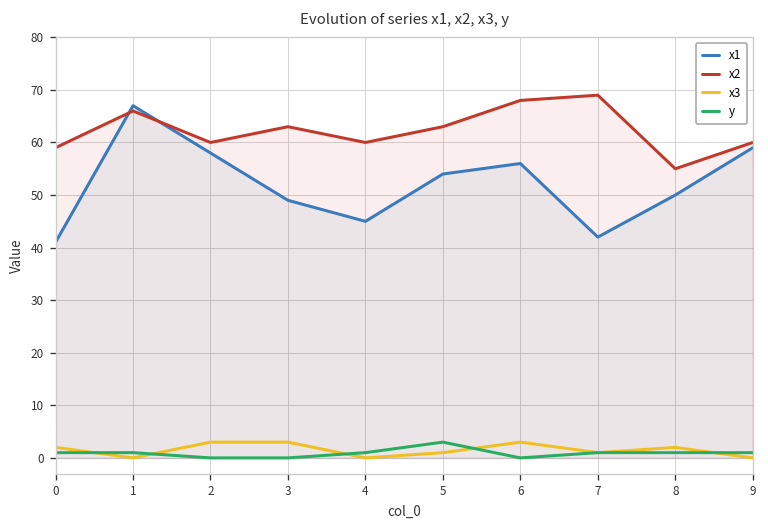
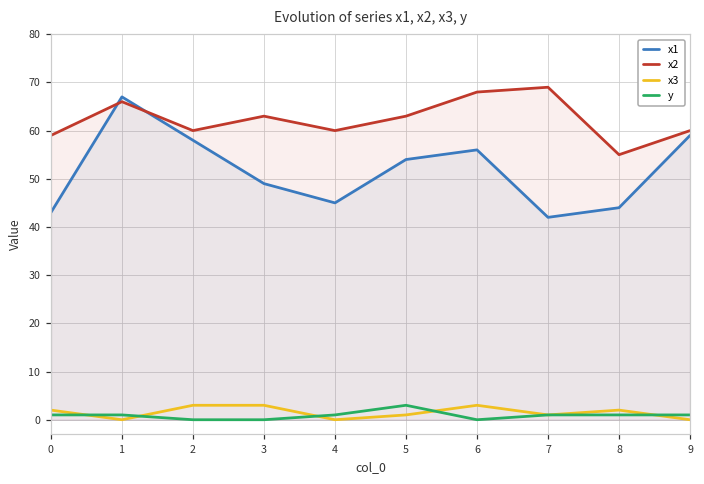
  {
    "x1": {
-     "0": 41,
+     "0": 43,
      "1": 67,
      "2": 58,
      "3": 49,
      "4": 45,
      "5": 54,
      "6": 56,
      "7": 42,
-     "8": 50,
+     "8": 44,
      "9": 59
    },
    "x2": {
      "0": 59,
      "1": 66,
      "2": 60,
      "3": 63,
      "4": 60,
      "5": 63,
      "6": 68,
      "7": 69,
      "8": 55,
      "9": 60
    },
    "x3": {
      "0": 2,
      "1": 0,
      "2": 3,
      "3": 3,
      "4": 0,
      "5": 1,
      "6": 3,
      "8": 2,
      "9": 0
    },
    "y": {
      "0": 1,
      "1": 1,
      "2": 0,
      "3": 0,
      "4": 1,
      "5": 3,
      "6": 0,
      "8": 1,
      "9": 1
    }
  }
